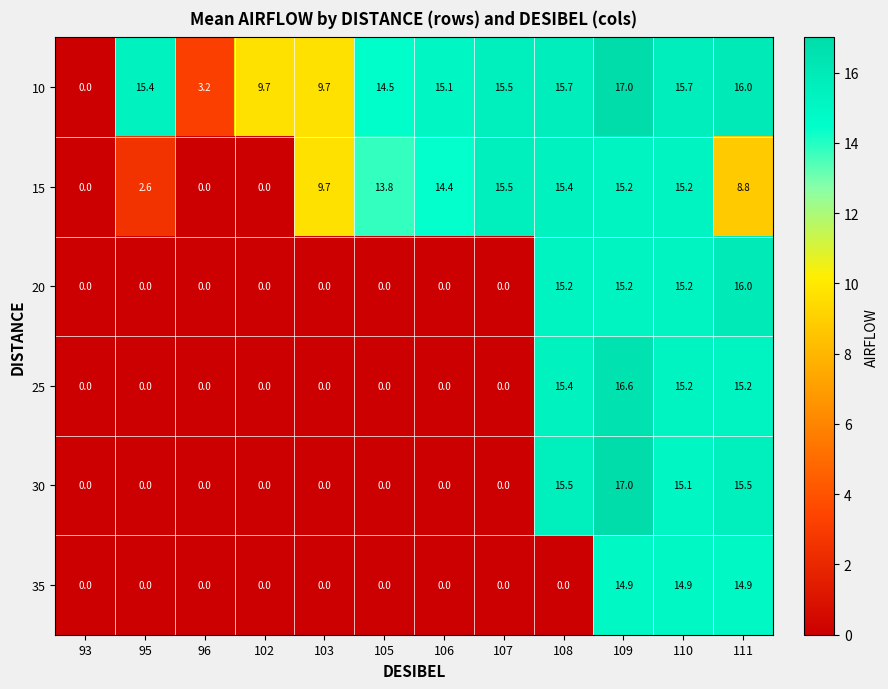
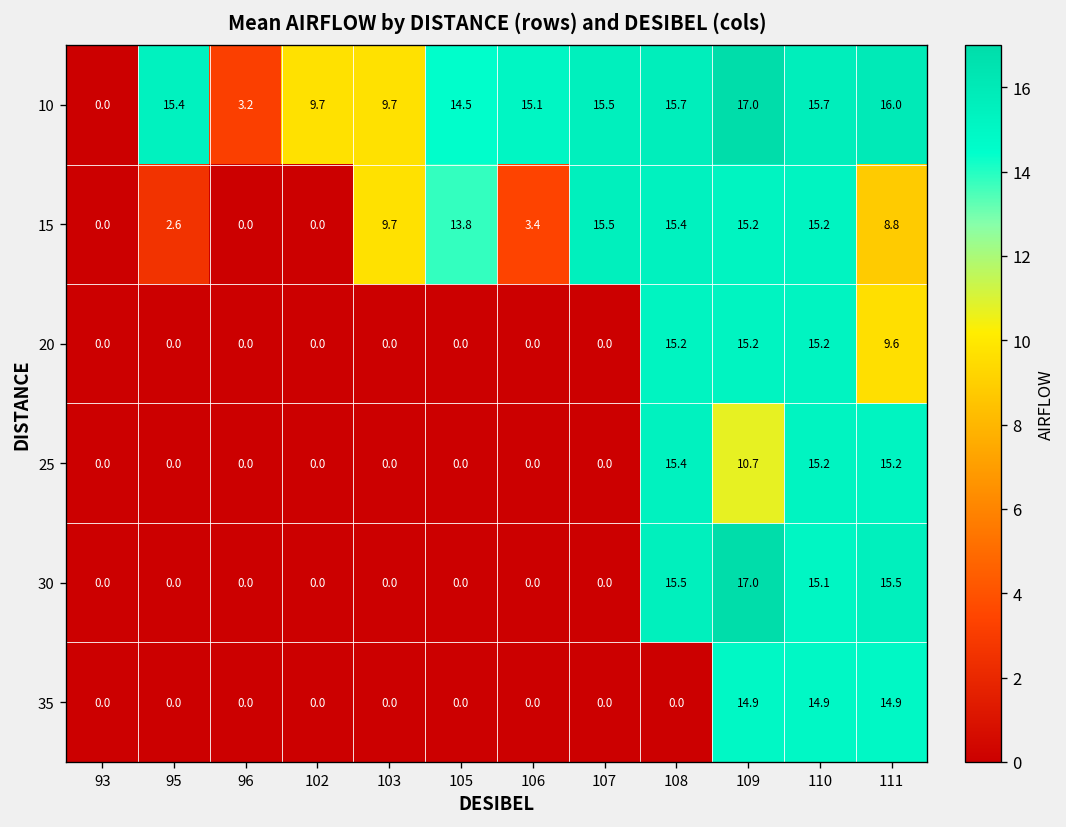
  {
    "10": {
      "93": 0.0,
      "95": 15.4,
      "96": 3.2,
      "102": 9.7,
      "103": 9.7,
      "105": 14.5,
      "106": 15.1,
      "107": 15.5,
      "108": 15.7,
      "109": 17.0,
      "110": 15.7,
      "111": 16.0
    },
    "15": {
      "93": 0.0,
      "95": 2.6,
      "96": 0.0,
      "102": 0.0,
      "103": 9.7,
      "105": 13.8,
-     "106": 14.4,
+     "106": 3.4,
      "107": 15.5,
      "108": 15.4,
      "109": 15.2,
      "110": 15.2,
      "111": 8.8
    },
    "20": {
      "93": 0.0,
      "95": 0.0,
      "96": 0.0,
      "102": 0.0,
      "103": 0.0,
      "105": 0.0,
      "106": 0.0,
      "107": 0.0,
      "108": 15.2,
      "109": 15.2,
      "110": 15.2,
-     "111": 16.0
+     "111": 9.6
    },
    "25": {
      "93": 0.0,
      "95": 0.0,
      "96": 0.0,
      "102": 0.0,
      "103": 0.0,
      "105": 0.0,
      "106": 0.0,
      "107": 0.0,
      "108": 15.4,
-     "109": 16.6,
+     "109": 10.7,
      "110": 15.2,
      "111": 15.2
    },
    "30": {
      "93": 0.0,
      "95": 0.0,
      "96": 0.0,
      "102": 0.0,
      "103": 0.0,
      "105": 0.0,
      "106": 0.0,
      "107": 0.0,
      "108": 15.5,
      "109": 17.0,
      "110": 15.1,
      "111": 15.5
    },
    "35": {
      "93": 0.0,
      "95": 0.0,
      "96": 0.0,
      "102": 0.0,
      "103": 0.0,
      "105": 0.0,
      "106": 0.0,
      "107": 0.0,
      "108": 0.0,
      "109": 14.9,
      "110": 14.9,
      "111": 14.9
    }
  }
